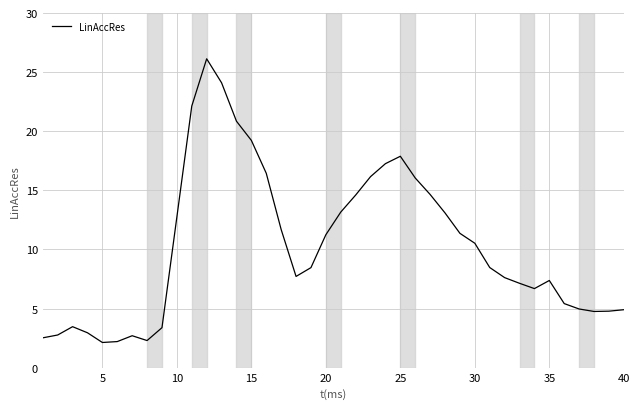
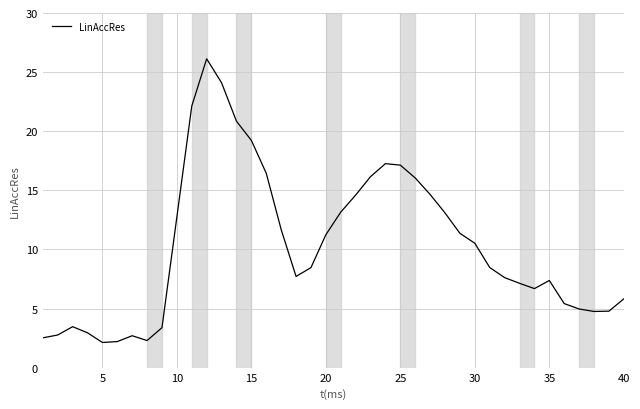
  {
    "5": 2.1,
    "10": 12.7,
    "15": 19.2,
    "20": 11.2,
-   "25": 17.9,
+   "25": 17.1,
    "30": 10.5,
    "35": 7.4,
-   "40": 4.9
+   "40": 5.8
  }
